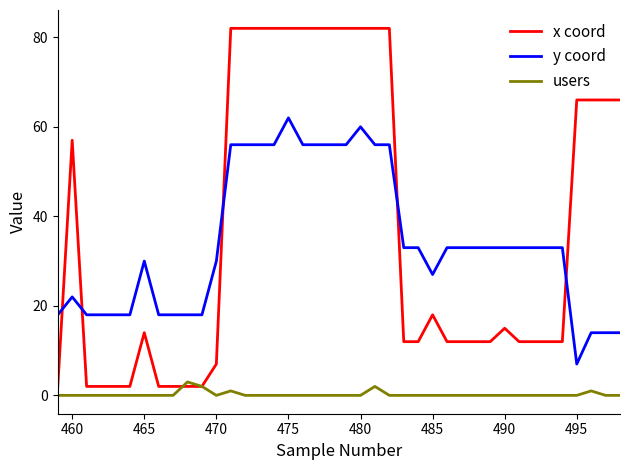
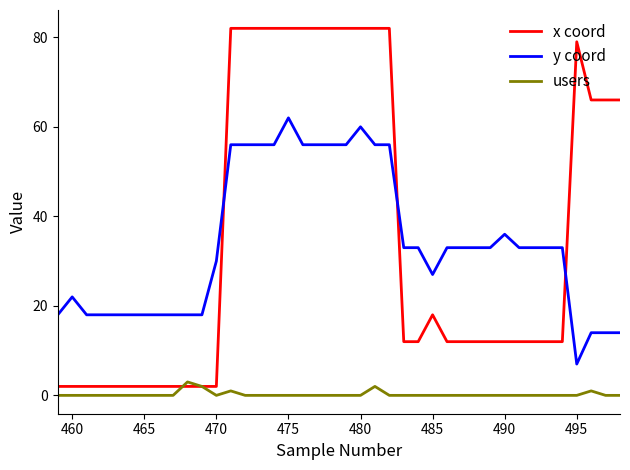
  {
    "x coord": {
-     "460": 57,
-     "465": 14,
-     "470": 7,
+     "460": 2,
+     "465": 2,
+     "470": 2,
      "475": 82,
      "480": 82,
      "485": 18,
-     "490": 15,
-     "495": 66
+     "490": 12,
+     "495": 79
    },
    "y coord": {
      "460": 22,
-     "465": 30,
+     "465": 18,
      "470": 30,
      "475": 62,
      "480": 60,
      "485": 27,
-     "490": 33,
+     "490": 36,
      "495": 7
    },
    "users": {
      "460": 0,
      "465": 0,
      "470": 0,
      "475": 0,
      "480": 0,
      "485": 0,
      "490": 0,
      "495": 0
    }
  }
